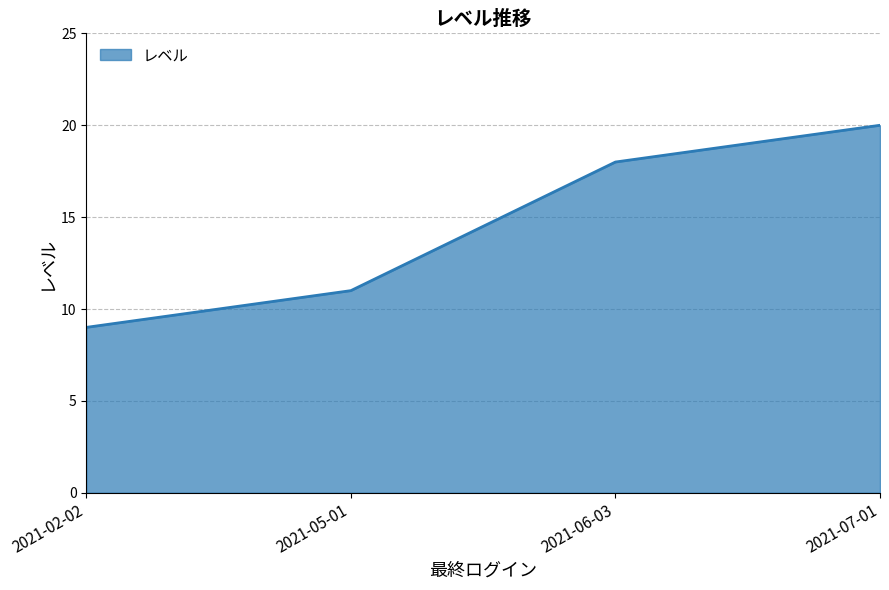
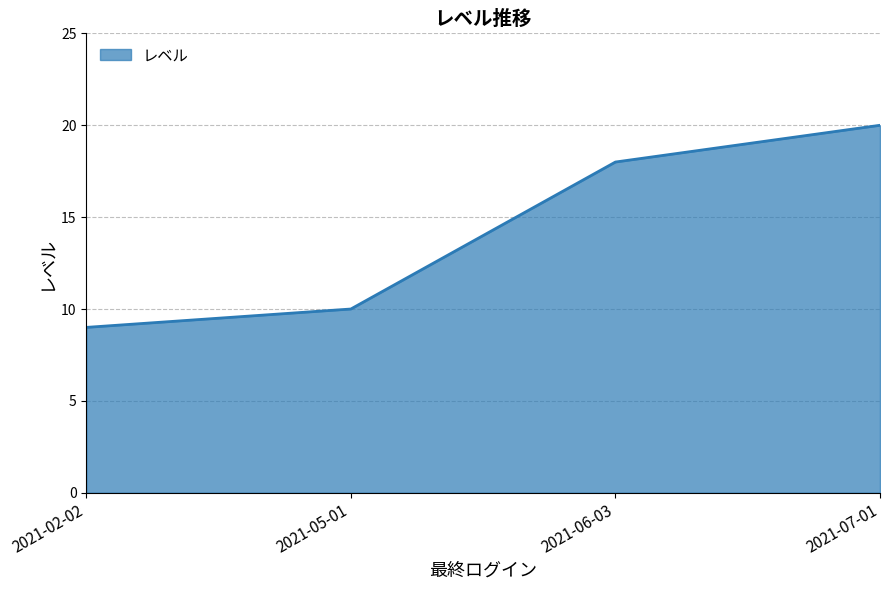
  {
    "2021-02-02": 9,
-   "2021-05-01": 11,
+   "2021-05-01": 10,
    "2021-06-03": 18,
    "2021-07-01": 20
  }
